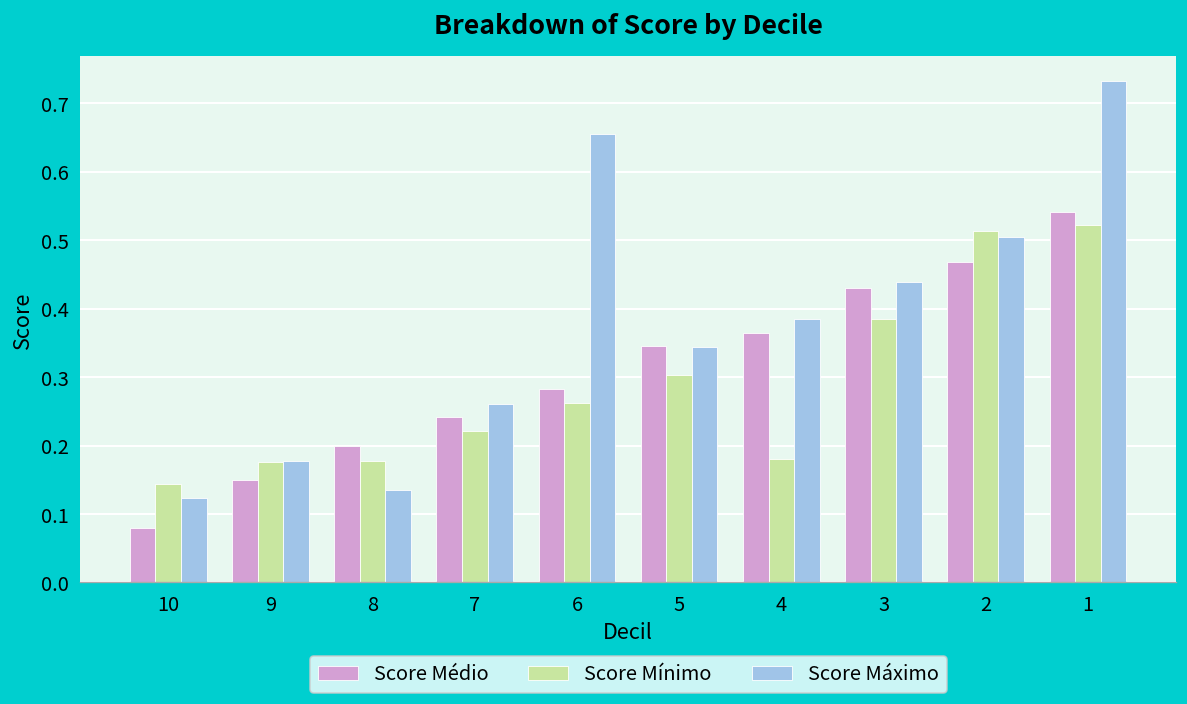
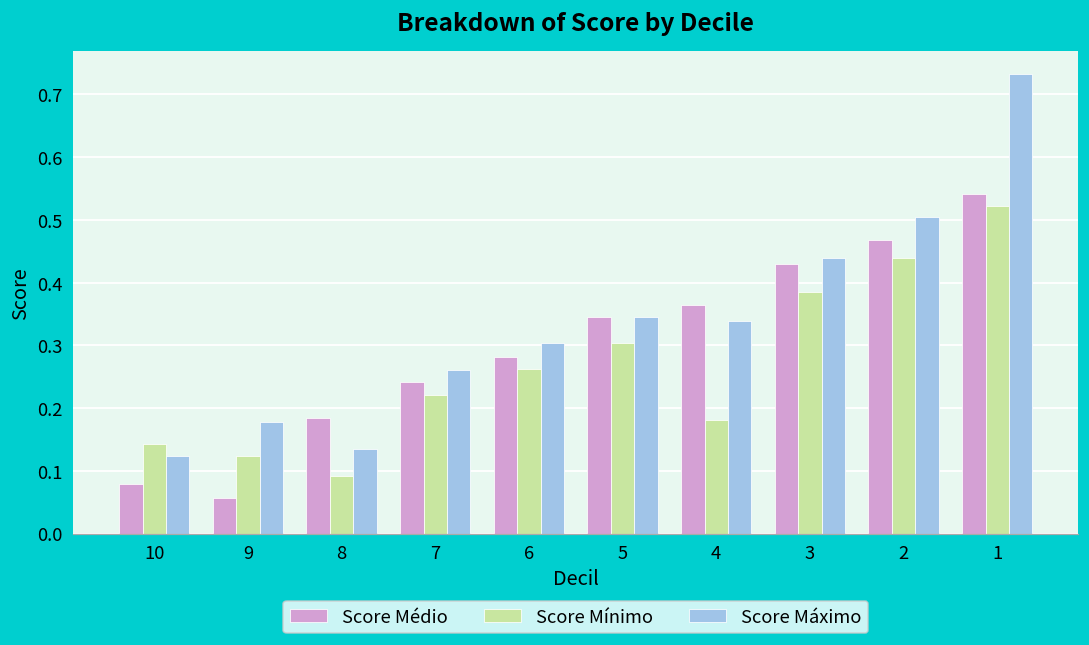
  {
    "Score Médio": {
      "10": 0.08,
-     "9": 0.15,
-     "8": 0.20,
+     "9": 0.06,
+     "8": 0.18,
      "7": 0.24,
      "6": 0.28,
      "5": 0.35,
      "4": 0.36,
      "3": 0.43,
      "2": 0.47,
      "1": 0.54
    },
    "Score Mínimo": {
      "10": 0.14,
-     "9": 0.18,
-     "8": 0.18,
+     "9": 0.12,
+     "8": 0.09,
      "7": 0.22,
      "6": 0.26,
      "5": 0.30,
      "4": 0.18,
      "3": 0.39,
-     "2": 0.51,
+     "2": 0.44,
      "1": 0.52
    },
    "Score Máximo": {
      "10": 0.12,
      "9": 0.18,
      "8": 0.14,
      "7": 0.26,
-     "6": 0.66,
+     "6": 0.30,
      "5": 0.34,
-     "4": 0.39,
+     "4": 0.34,
      "3": 0.44,
      "2": 0.51,
      "1": 0.73
    }
  }
